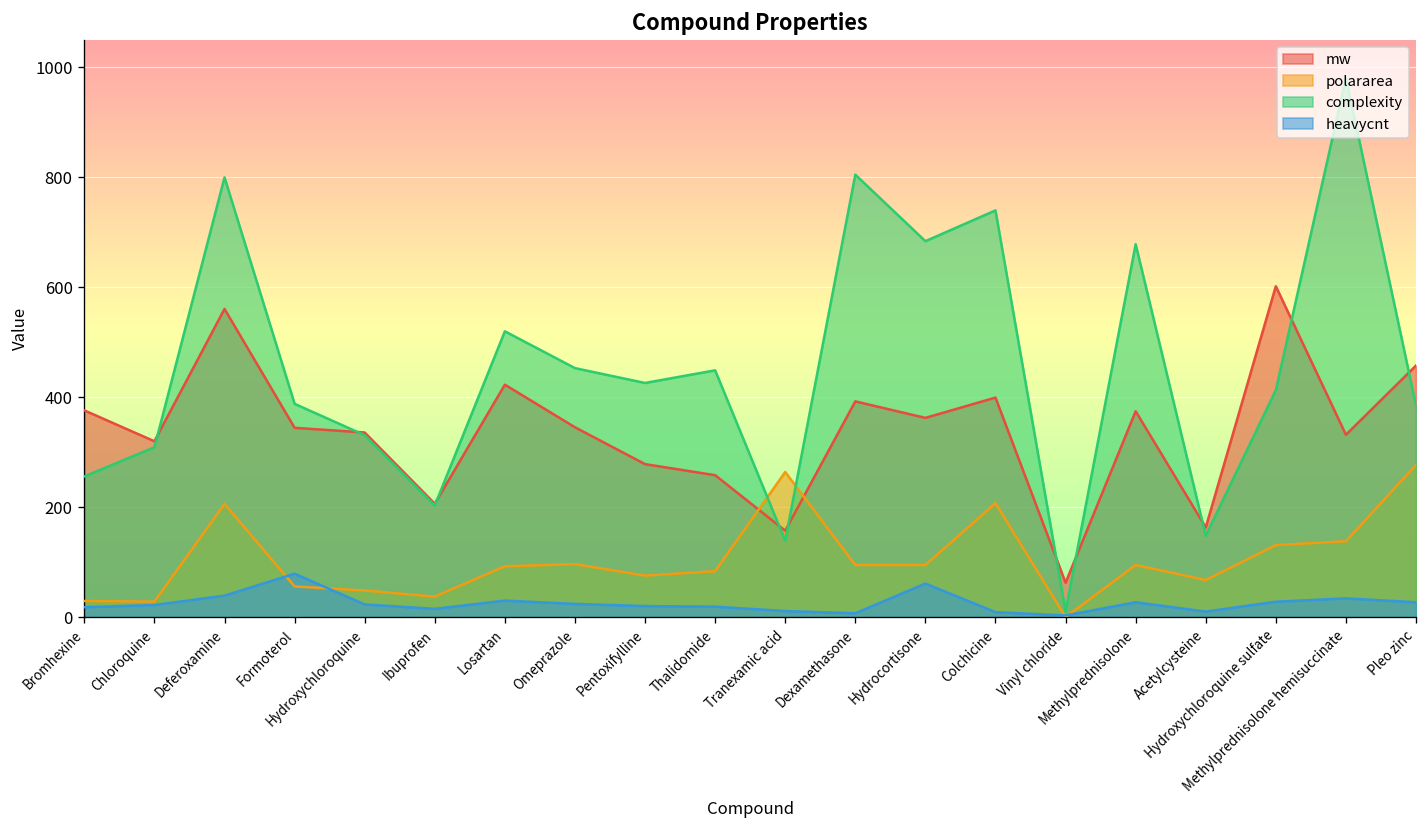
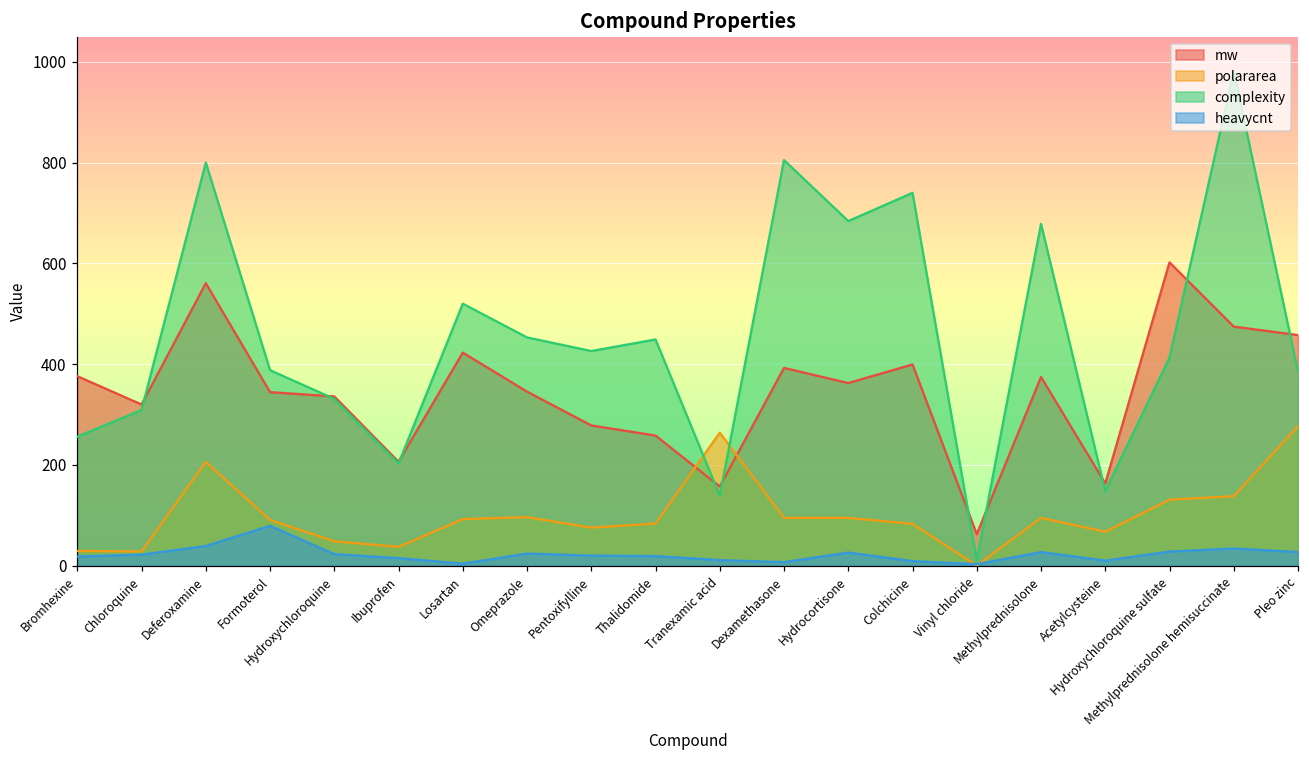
  {
    "mw": {
      "Bromhexine": 380,
      "Chloroquine": 320,
      "Deferoxamine": 560,
      "Formoterol": 340,
      "Losartan": 420,
      "Omeprazole": 350,
      "Pentoxifylline": 280,
      "Thalidomide": 260,
      "Tranexamic acid": 160,
      "Dexamethasone": 390,
      "Hydrocortisone": 360,
      "Colchicine": 400,
      "Vinyl chloride": 60,
      "Methylprednisolone": 370,
      "Acetylcysteine": 160,
      "Hydroxychloroquine sulfate": 600,
-     "Methylprednisolone hemisuccinate": 330,
+     "Methylprednisolone hemisuccinate": 470,
      "Pleo zinc": 460
    },
    "polararea": {
      "Bromhexine": 30,
      "Chloroquine": 30,
      "Deferoxamine": 210,
-     "Formoterol": 60,
+     "Formoterol": 90,
      "Hydroxychloroquine": 50,
      "Ibuprofen": 40,
      "Losartan": 90,
      "Omeprazole": 100,
      "Pentoxifylline": 80,
      "Thalidomide": 80,
      "Tranexamic acid": 260,
      "Dexamethasone": 90,
      "Hydrocortisone": 90,
-     "Colchicine": 210,
+     "Colchicine": 80,
      "Methylprednisolone": 90,
      "Acetylcysteine": 70,
      "Hydroxychloroquine sulfate": 130,
      "Methylprednisolone hemisuccinate": 140,
      "Pleo zinc": 280
    },
    "complexity": {
      "Bromhexine": 260,
      "Chloroquine": 310,
      "Deferoxamine": 800,
      "Formoterol": 390,
      "Losartan": 520,
      "Omeprazole": 450,
      "Pentoxifylline": 430,
      "Thalidomide": 450,
      "Tranexamic acid": 140,
      "Dexamethasone": 810,
      "Hydrocortisone": 680,
      "Colchicine": 740,
      "Vinyl chloride": 10,
      "Methylprednisolone": 680,
      "Acetylcysteine": 150,
      "Hydroxychloroquine sulfate": 410,
      "Pleo zinc": 390
    },
    "heavycnt": {
      "Bromhexine": 20,
      "Chloroquine": 20,
      "Deferoxamine": 40,
      "Formoterol": 80,
      "Hydroxychloroquine": 20,
      "Ibuprofen": 20,
-     "Losartan": 30,
+     "Losartan": 0,
      "Omeprazole": 20,
      "Pentoxifylline": 20,
      "Thalidomide": 20,
      "Tranexamic acid": 10,
      "Dexamethasone": 10,
-     "Hydrocortisone": 60,
+     "Hydrocortisone": 30,
      "Colchicine": 10,
      "Methylprednisolone": 30,
      "Acetylcysteine": 10,
      "Hydroxychloroquine sulfate": 30,
      "Methylprednisolone hemisuccinate": 30,
      "Pleo zinc": 30
    }
  }
